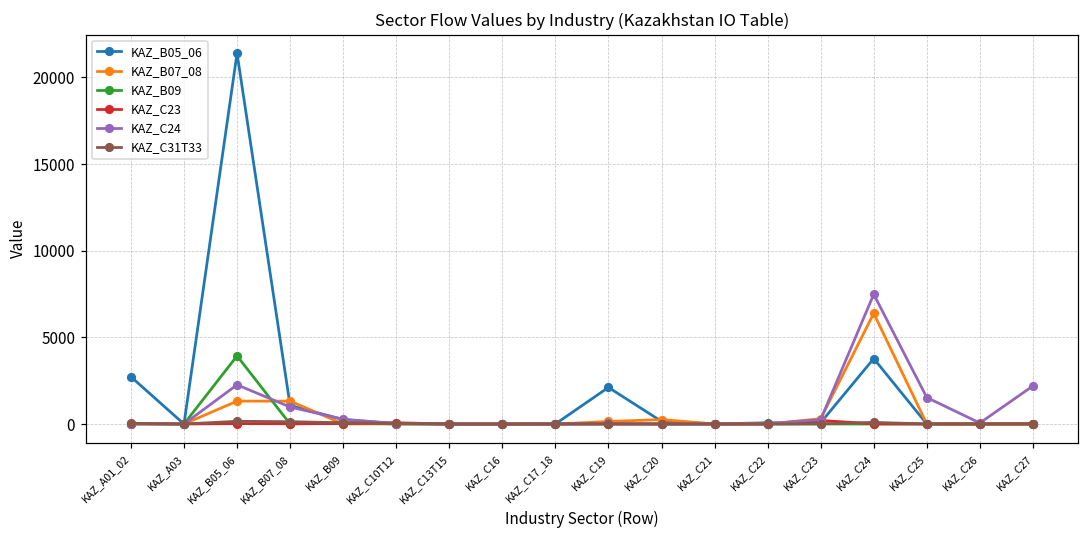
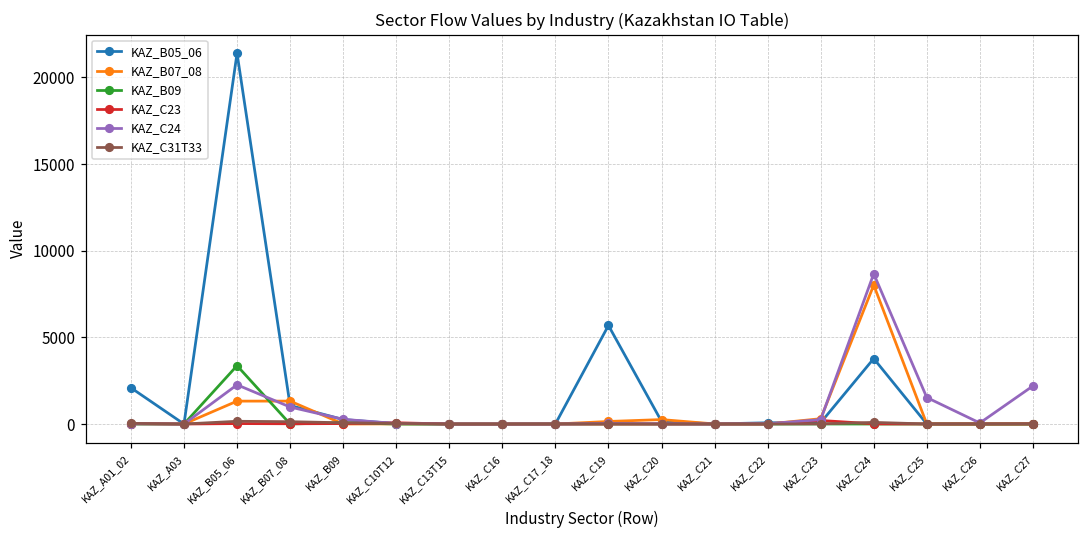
  {
    "KAZ_B05_06": {
-     "KAZ_A01_02": 2700,
+     "KAZ_A01_02": 2100,
      "KAZ_B05_06": 21400,
-     "KAZ_C19": 2100,
+     "KAZ_C19": 5700,
      "KAZ_C24": 3800
    },
    "KAZ_B07_08": {
      "KAZ_B05_06": 1300,
      "KAZ_B07_08": 1300,
-     "KAZ_C24": 6400
+     "KAZ_C24": 8000
    },
    "KAZ_B09": {
-     "KAZ_B05_06": 3900
+     "KAZ_B05_06": 3400
    },
    "KAZ_C24": {
      "KAZ_B05_06": 2300,
-     "KAZ_C24": 7500,
+     "KAZ_C24": 8700,
      "KAZ_C25": 1500,
      "KAZ_C27": 2200
    }
  }
